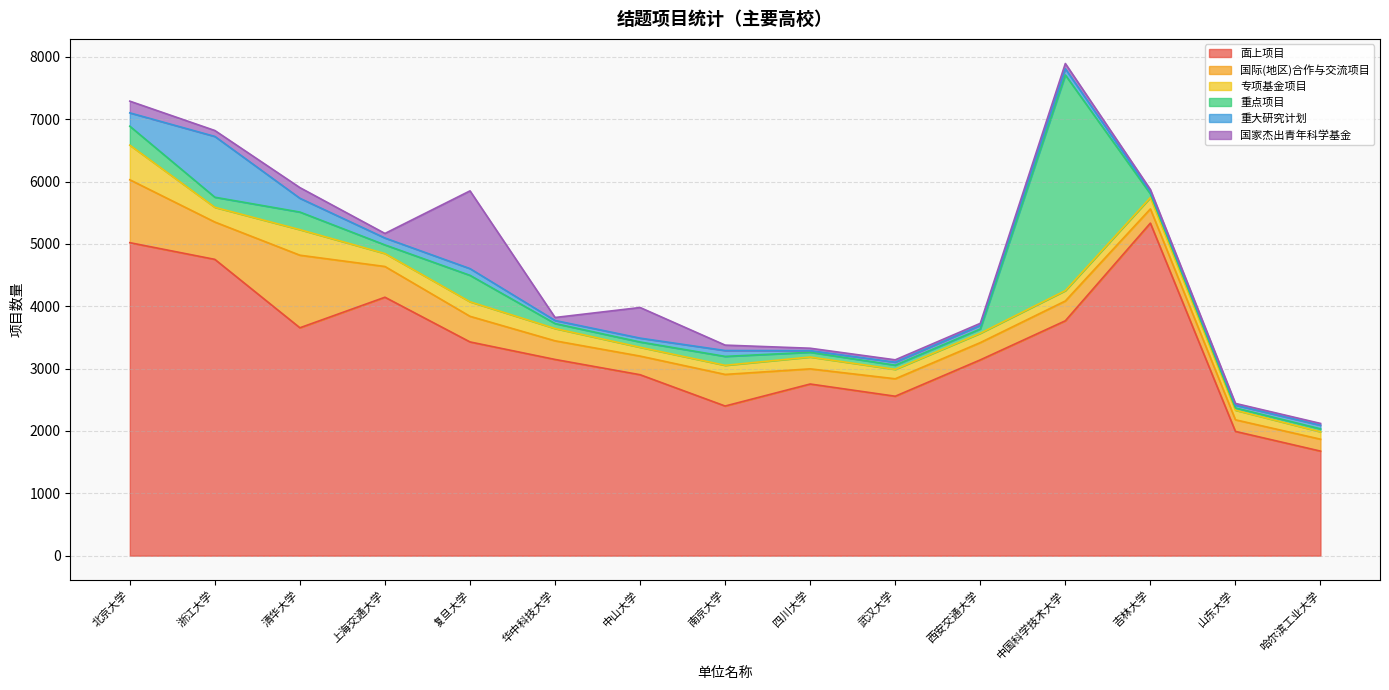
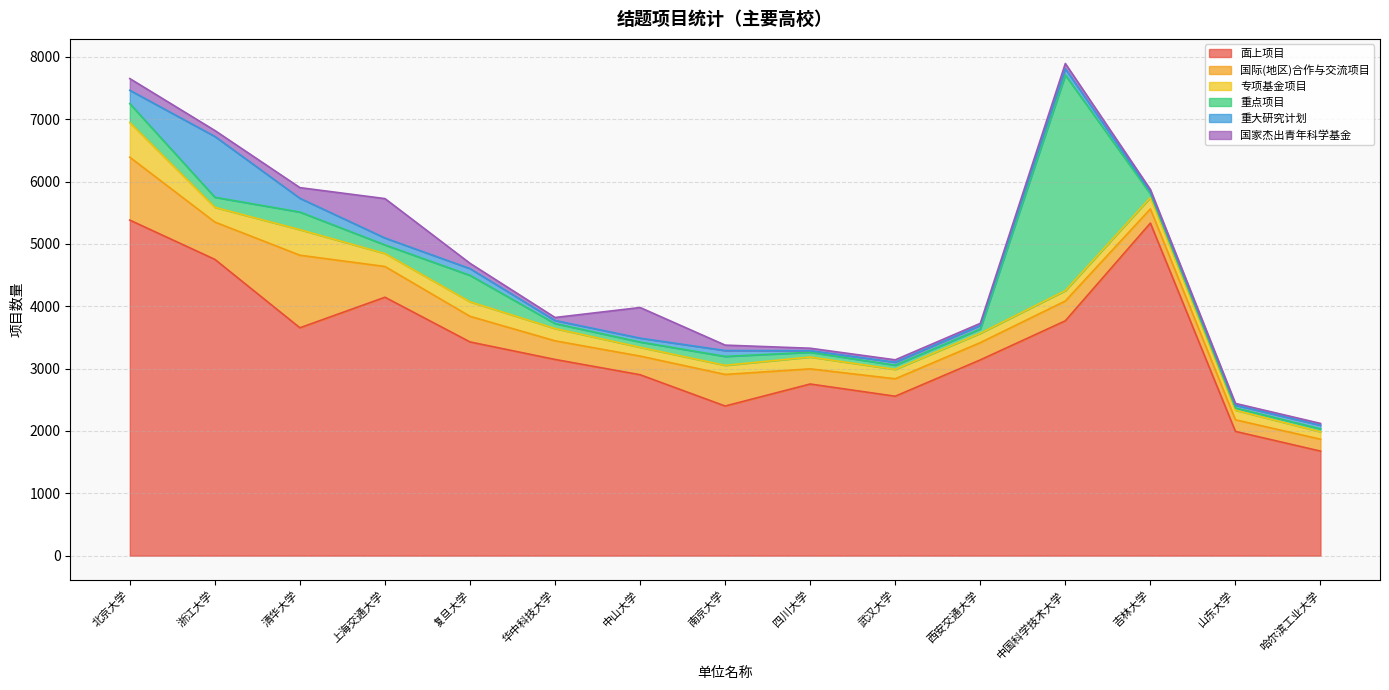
  {
    "面上项目": {
-     "北京大学": 5000,
+     "北京大学": 5400,
      "浙江大学": 4800,
      "清华大学": 3700,
      "上海交通大学": 4100,
      "复旦大学": 3400,
      "华中科技大学": 3100,
      "中山大学": 2900,
      "南京大学": 2400,
      "四川大学": 2800,
      "武汉大学": 2600,
      "西安交通大学": 3100,
      "中国科学技术大学": 3800,
      "吉林大学": 5300,
      "山东大学": 2000,
      "哈尔滨工业大学": 1700
    },
    "重点项目": {
      "北京大学": 300,
      "浙江大学": 200,
      "清华大学": 300,
      "上海交通大学": 100,
      "复旦大学": 400,
      "华中科技大学": 100,
      "中山大学": 100,
      "南京大学": 100,
      "武汉大学": 100,
      "西安交通大学": 100,
      "中国科学技术大学": 3500,
      "哈尔滨工业大学": 0
    },
    "重大研究计划": {
      "北京大学": 200,
      "浙江大学": 1000,
      "清华大学": 200,
      "上海交通大学": 100,
      "复旦大学": 100,
      "华中科技大学": 0,
      "中山大学": 100,
      "南京大学": 100,
      "中国科学技术大学": 100
    },
    "国家杰出青年科学基金": {
      "北京大学": 200,
      "浙江大学": 100,
      "清华大学": 200,
-     "上海交通大学": 100,
-     "复旦大学": 1200,
+     "上海交通大学": 600,
+     "复旦大学": 100,
      "华中科技大学": 0,
      "中山大学": 500,
      "南京大学": 100,
      "中国科学技术大学": 100
    }
  }
